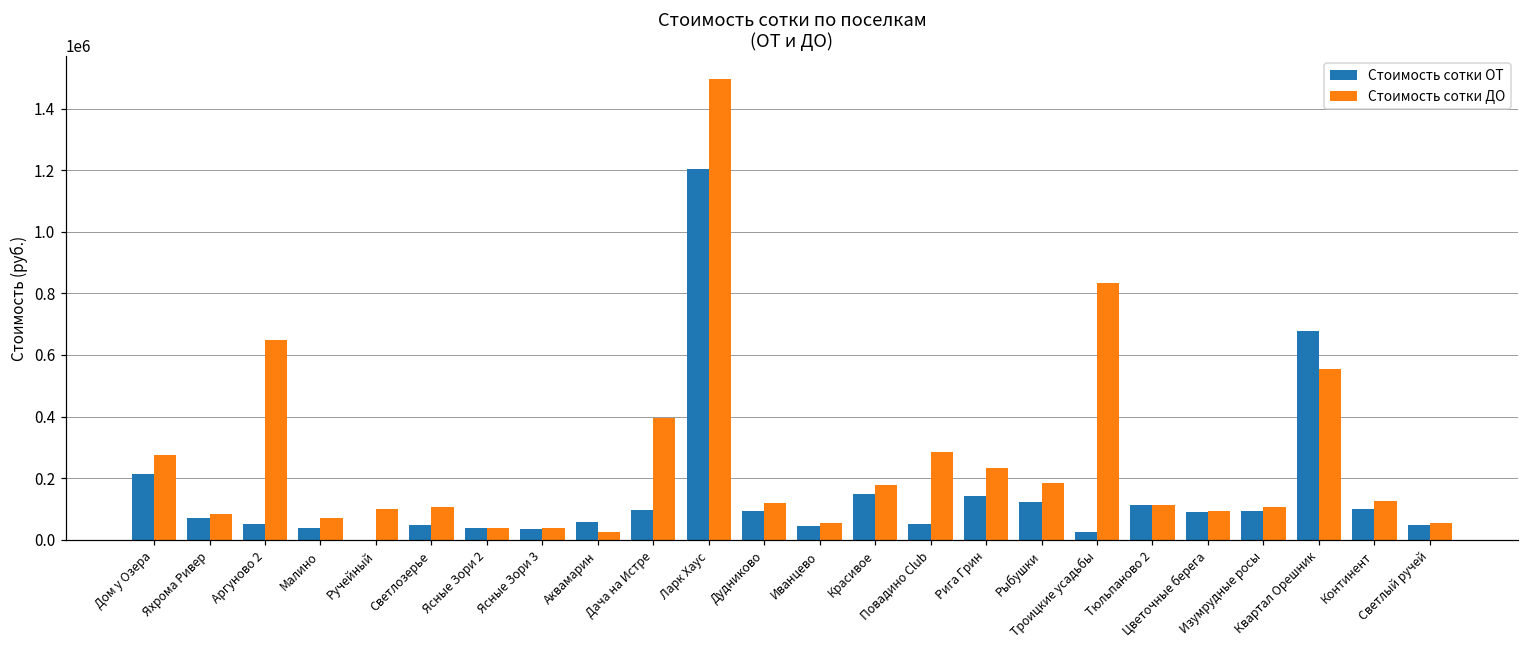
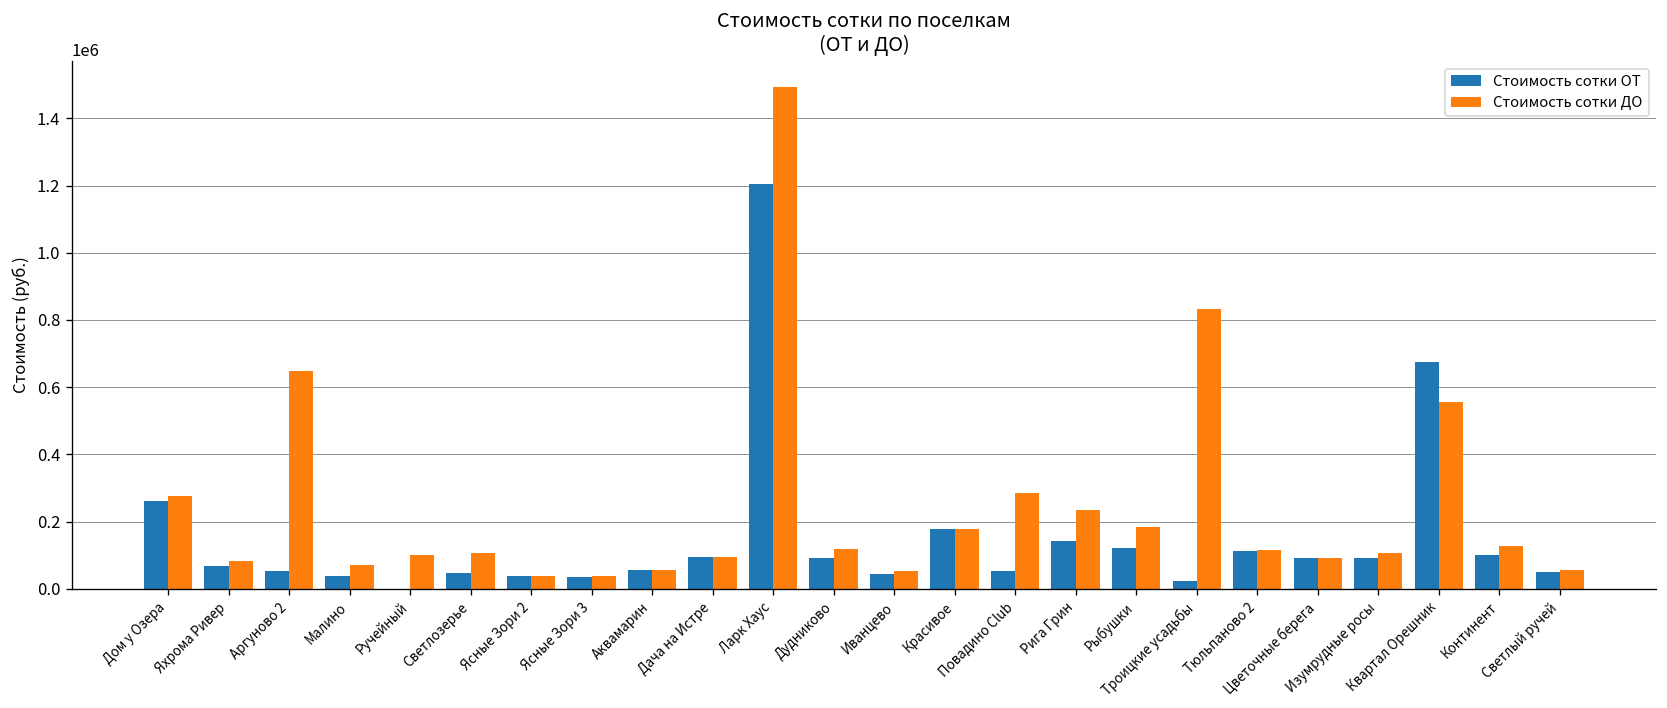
  {
    "Стоимость сотки ОТ": {
-     "Дом у Озера": 210000,
+     "Дом у Озера": 260000,
      "Яхрома Ривер": 70000,
      "Аргуново 2": 50000,
      "Малино": 40000,
      "Светлозерье": 50000,
      "Ясные Зори 2": 40000,
      "Ясные Зори 3": 40000,
      "Аквамарин": 60000,
      "Дача на Истре": 100000,
      "Ларк Хаус": 1200000,
      "Дудниково": 90000,
      "Иванцево": 40000,
-     "Красивое": 150000,
+     "Красивое": 180000,
      "Повадино Club": 50000,
      "Рига Грин": 140000,
      "Рыбушки": 120000,
      "Троицкие усадьбы": 20000,
      "Тюльпаново 2": 110000,
      "Цветочные берега": 90000,
      "Изумрудные росы": 90000,
      "Квартал Орешник": 680000,
      "Континент": 100000,
      "Светлый ручей": 50000
    },
    "Стоимость сотки ДО": {
      "Дом у Озера": 280000,
      "Яхрома Ривер": 80000,
      "Аргуново 2": 650000,
      "Малино": 70000,
      "Ручейный": 100000,
      "Светлозерье": 110000,
      "Ясные Зори 2": 40000,
      "Ясные Зори 3": 40000,
-     "Аквамарин": 20000,
-     "Дача на Истре": 400000,
+     "Аквамарин": 60000,
+     "Дача на Истре": 100000,
      "Ларк Хаус": 1490000,
      "Дудниково": 120000,
      "Иванцево": 50000,
      "Красивое": 180000,
      "Повадино Club": 280000,
      "Рига Грин": 230000,
      "Рыбушки": 180000,
      "Троицкие усадьбы": 830000,
      "Тюльпаново 2": 110000,
      "Цветочные берега": 90000,
      "Изумрудные росы": 110000,
      "Квартал Орешник": 550000,
      "Континент": 130000,
      "Светлый ручей": 60000
    }
  }
